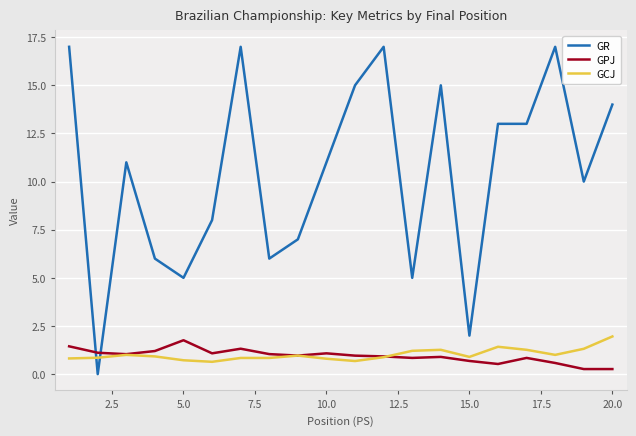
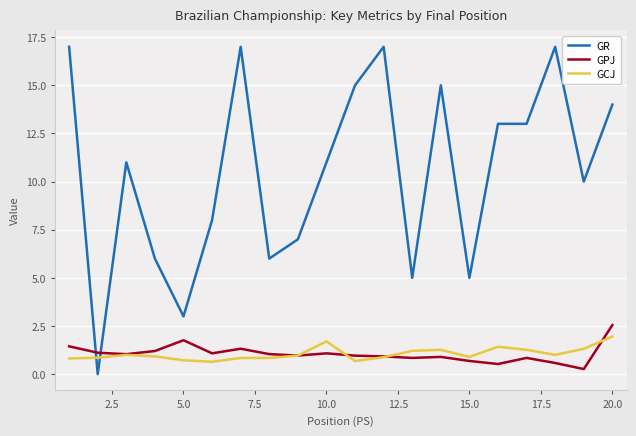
  {
    "GR": {
-     "5.0": 5,
+     "5.0": 3,
      "10.0": 11,
-     "15.0": 2,
+     "15.0": 5,
      "20.0": 14
    },
    "GPJ": {
      "5.0": 1.8,
      "10.0": 1.1,
      "15.0": 0.7,
-     "20.0": 0.3
+     "20.0": 2.5
    },
    "GCJ": {
      "5.0": 0.7,
-     "10.0": 0.8,
+     "10.0": 1.7,
      "15.0": 0.9,
      "20.0": 2.0
    }
  }
